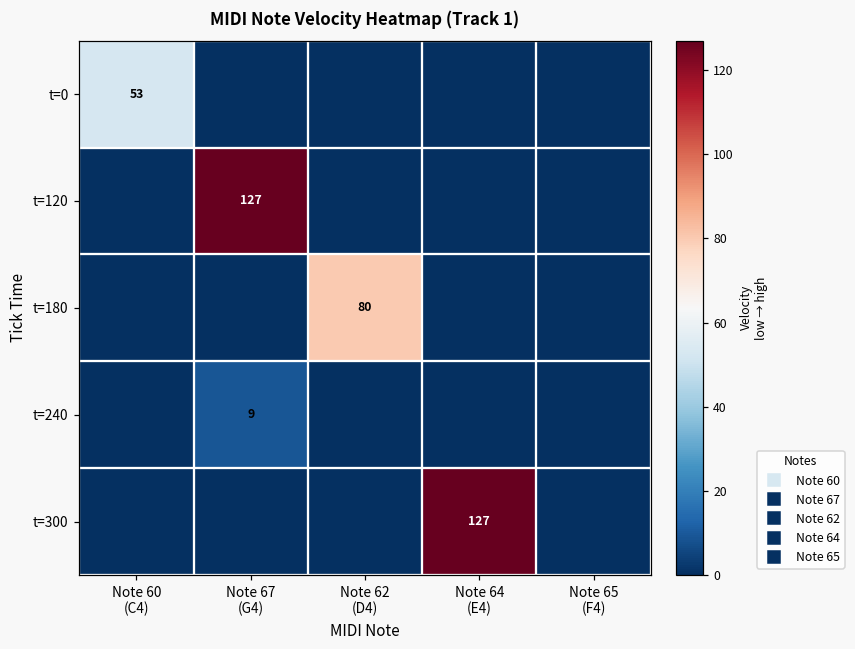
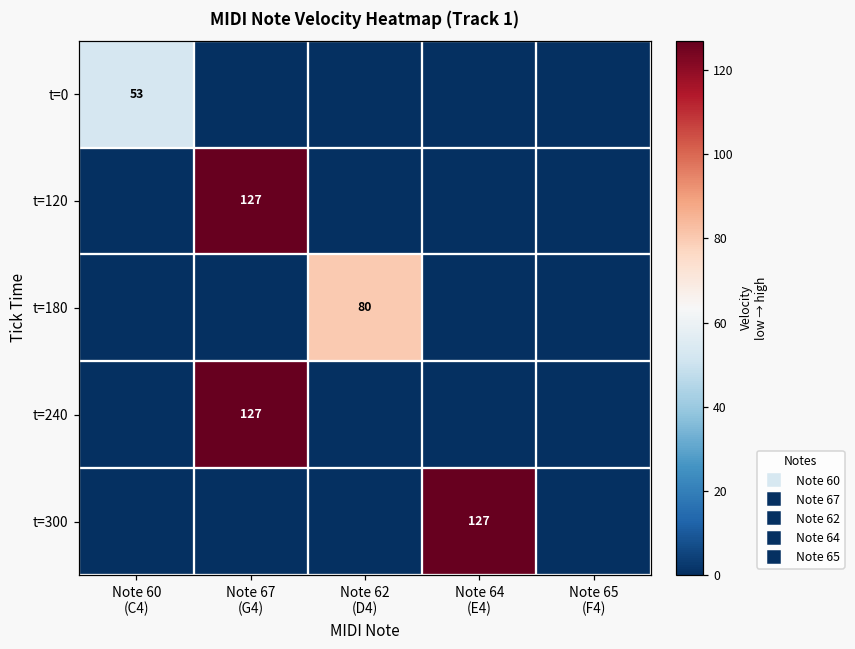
  {
    "t=0": {
      "Note 60 (C4)": 53
    },
    "t=120": {
      "Note 67 (G4)": 127
    },
    "t=180": {
      "Note 62 (D4)": 80
    },
    "t=240": {
-     "Note 67 (G4)": 9
+     "Note 67 (G4)": 127
    },
    "t=300": {
      "Note 64 (E4)": 127
    }
  }
